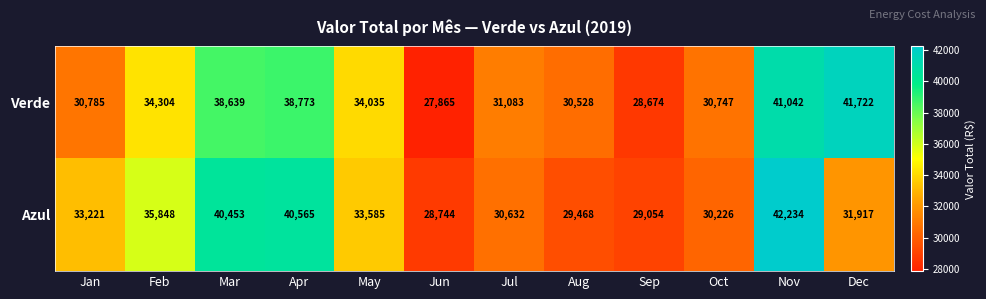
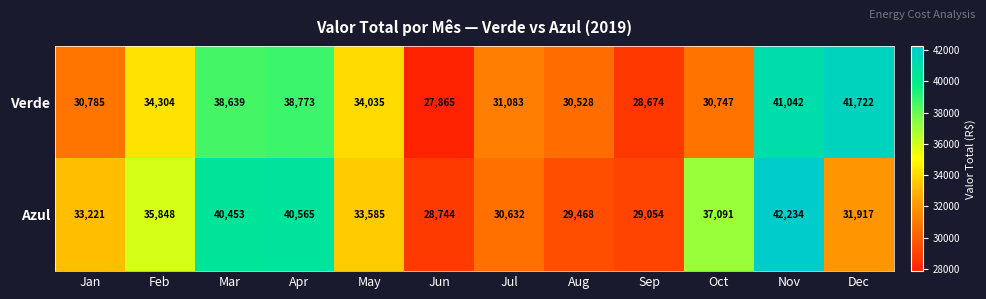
  {
    "Verde": {
      "Jan": "30,785",
      "Feb": "34,304",
      "Mar": "38,639",
      "Apr": "38,773",
      "May": "34,035",
      "Jun": "27,865",
      "Jul": "31,083",
      "Aug": "30,528",
      "Sep": "28,674",
      "Oct": "30,747",
      "Nov": "41,042",
      "Dec": "41,722"
    },
    "Azul": {
      "Jan": "33,221",
      "Feb": "35,848",
      "Mar": "40,453",
      "Apr": "40,565",
      "May": "33,585",
      "Jun": "28,744",
      "Jul": "30,632",
      "Aug": "29,468",
      "Sep": "29,054",
-     "Oct": "30,226",
+     "Oct": "37,091",
      "Nov": "42,234",
      "Dec": "31,917"
    }
  }
